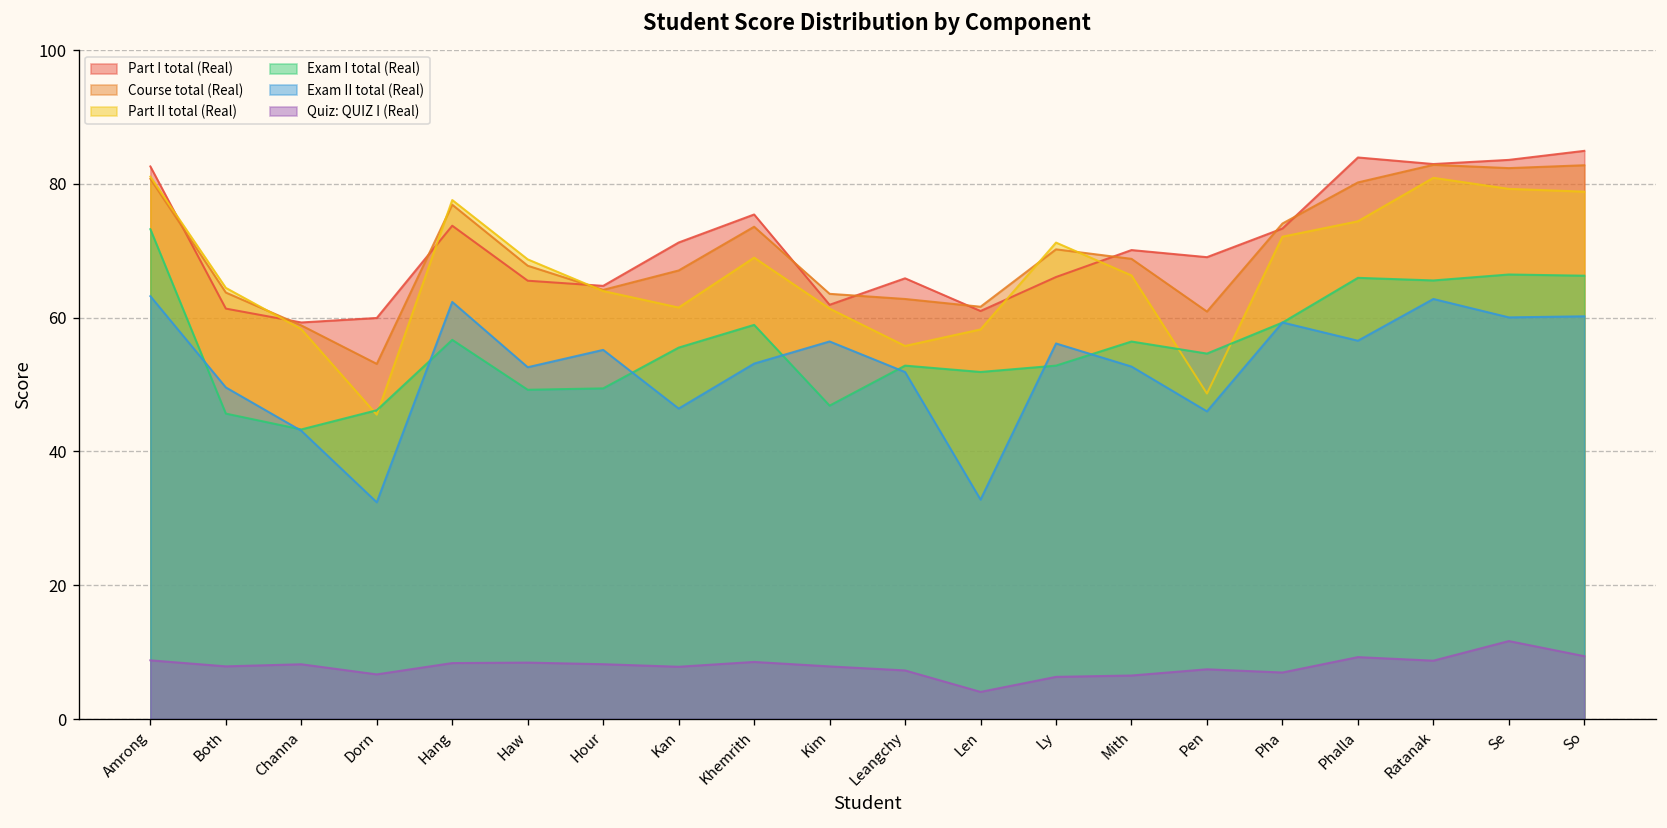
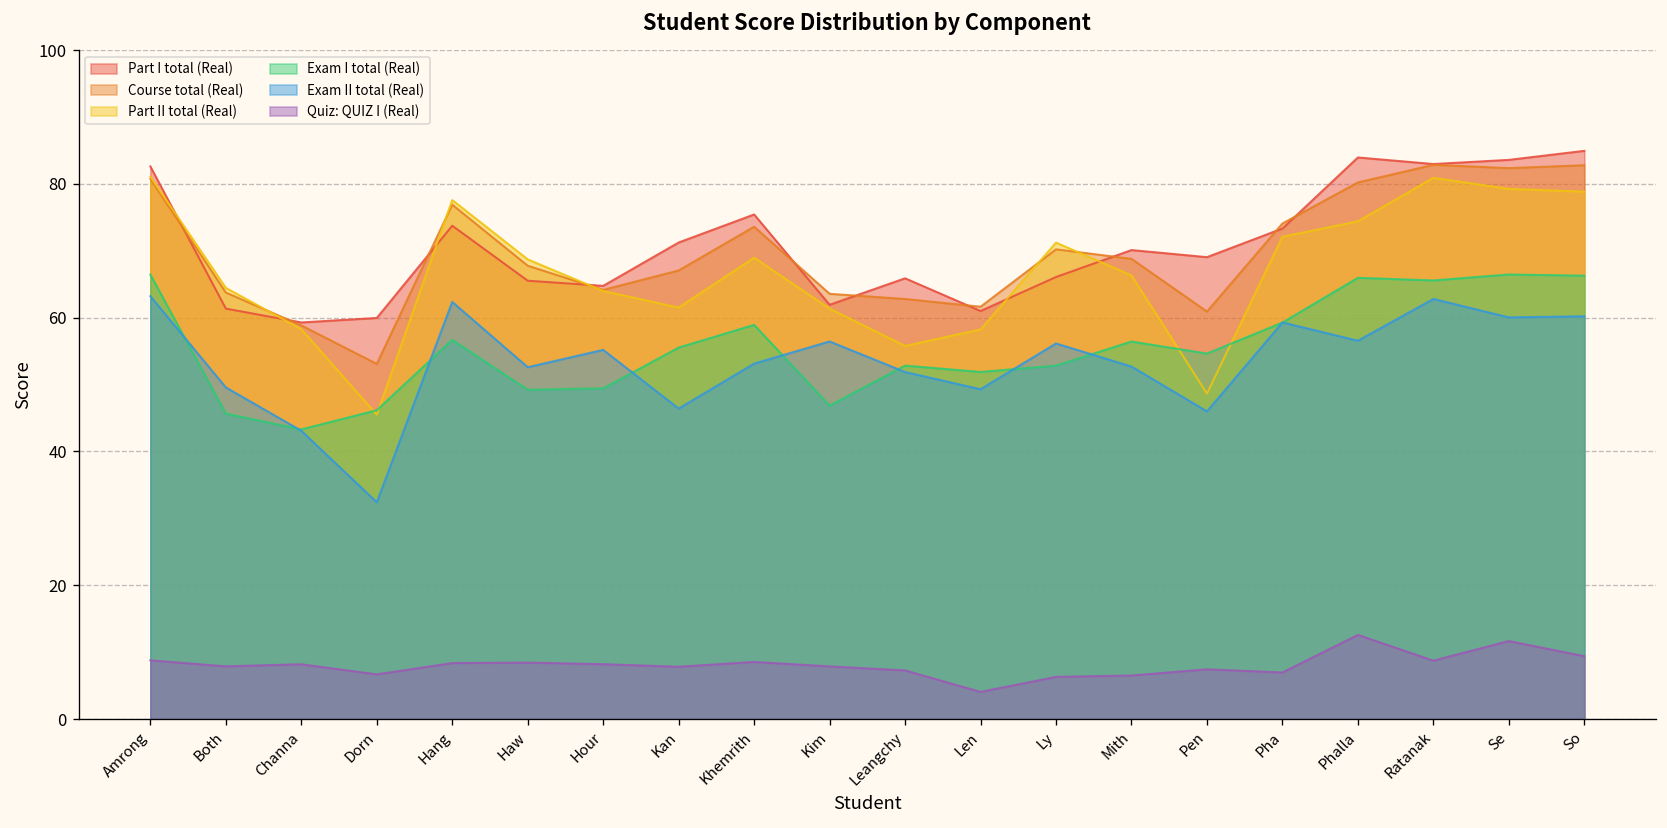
  {
    "Exam I total (Real)": {
-     "Amrong": 73,
+     "Amrong": 66,
      "Both": 46,
      "Dorn": 46,
      "Hang": 57,
      "Haw": 49,
      "Hour": 49,
      "Kan": 56,
      "Khemrith": 59,
      "Kim": 47,
      "Leangchy": 53,
      "Len": 52,
      "Ly": 53,
      "Mith": 56,
      "Pen": 55,
      "Phalla": 66,
      "Ratanak": 66,
      "Se": 66,
      "So": 66
    },
    "Exam II total (Real)": {
      "Amrong": 63,
      "Both": 50,
      "Dorn": 32,
      "Hang": 62,
      "Haw": 53,
      "Hour": 55,
      "Kan": 46,
      "Khemrith": 53,
      "Kim": 56,
      "Leangchy": 52,
-     "Len": 33,
+     "Len": 49,
      "Ly": 56,
      "Mith": 53,
      "Pen": 46,
      "Phalla": 57,
      "Ratanak": 63,
      "Se": 60,
      "So": 60
    },
    "Quiz: QUIZ I (Real)": {
      "Amrong": 9,
      "Both": 8,
      "Channa": 8,
      "Dorn": 7,
      "Hang": 8,
      "Haw": 8,
      "Hour": 8,
      "Kan": 8,
      "Khemrith": 9,
      "Kim": 8,
      "Leangchy": 7,
      "Len": 4,
      "Ly": 6,
      "Mith": 7,
      "Pen": 7,
      "Pha": 7,
-     "Phalla": 9,
+     "Phalla": 13,
      "Ratanak": 9,
      "Se": 12,
      "So": 9
    }
  }
